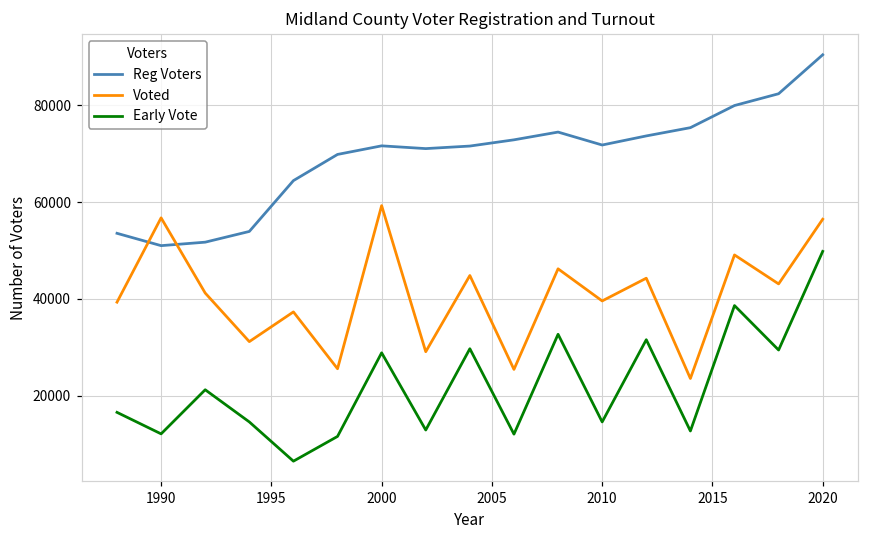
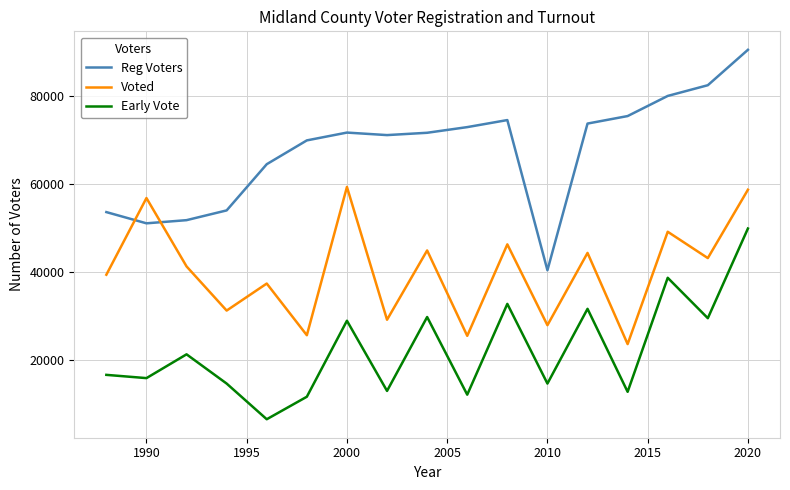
  {
    "Reg Voters": {
      "1990": 51000,
      "2000": 72000,
-     "2010": 72000,
+     "2010": 40000,
      "2020": 90000
    },
    "Voted": {
      "1990": 57000,
      "2000": 59000,
-     "2010": 40000,
-     "2020": 56000
+     "2010": 28000,
+     "2020": 59000
    },
    "Early Vote": {
-     "1990": 12000,
+     "1990": 16000,
      "2000": 29000,
      "2010": 15000,
      "2020": 50000
    }
  }
